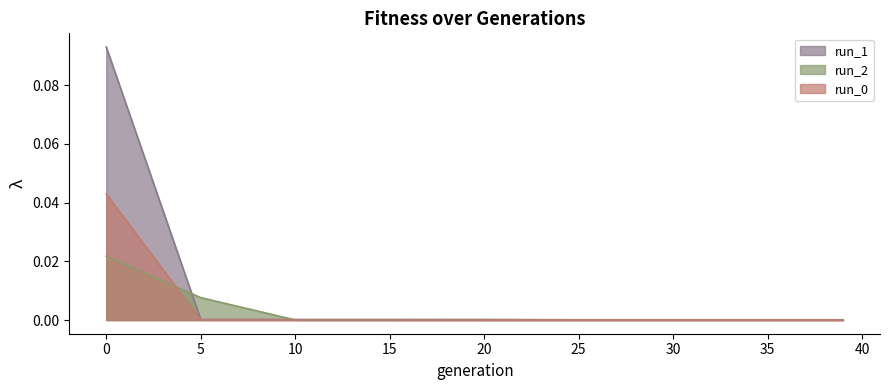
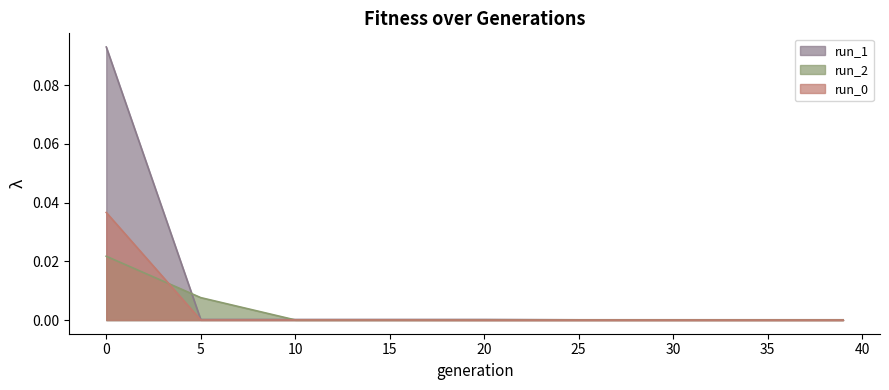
  {
    "run_0": {
-     "0": 0.043
+     "0": 0.037
    }
  }
